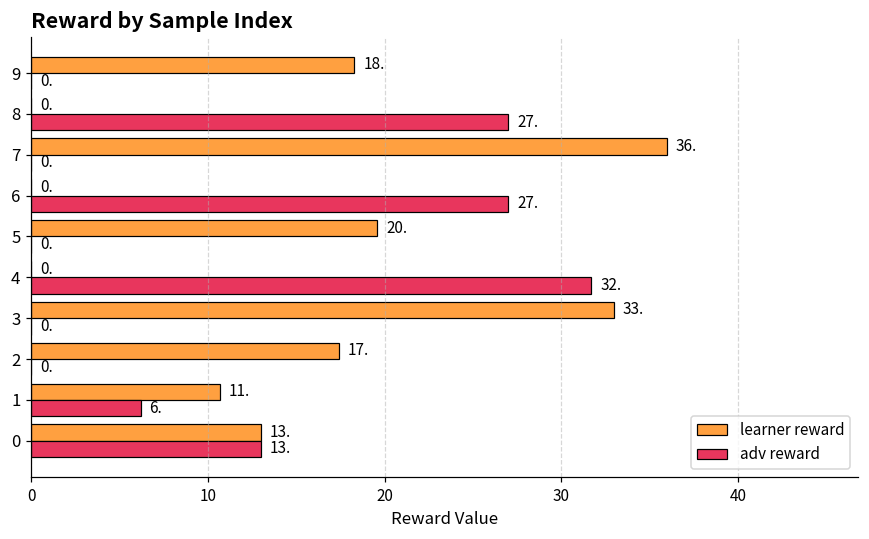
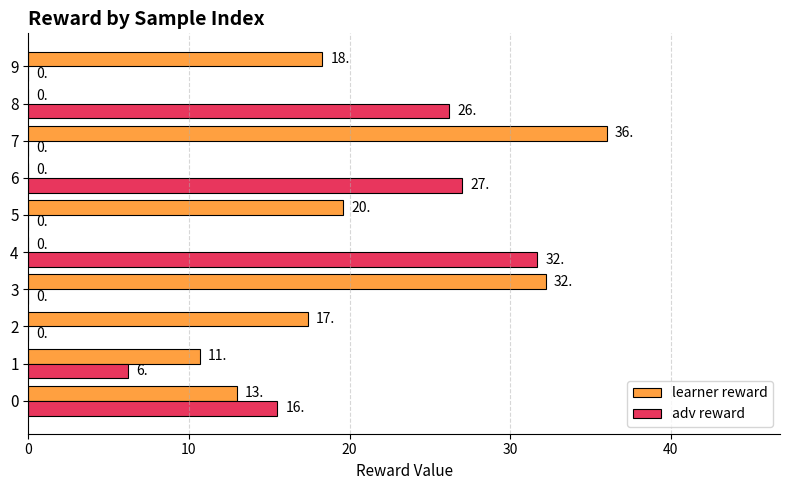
  {
    "learner reward": {
      "9": "18.",
      "8": "0.",
      "7": "36.",
      "6": "0.",
      "5": "20.",
      "4": "0.",
-     "3": "33.",
+     "3": "32.",
      "2": "17.",
      "1": "11.",
      "0": "13."
    },
    "adv reward": {
      "9": "0.",
-     "8": "27.",
+     "8": "26.",
      "7": "0.",
      "6": "27.",
      "5": "0.",
      "4": "32.",
      "3": "0.",
      "2": "0.",
      "1": "6.",
-     "0": "13."
+     "0": "16."
    }
  }
